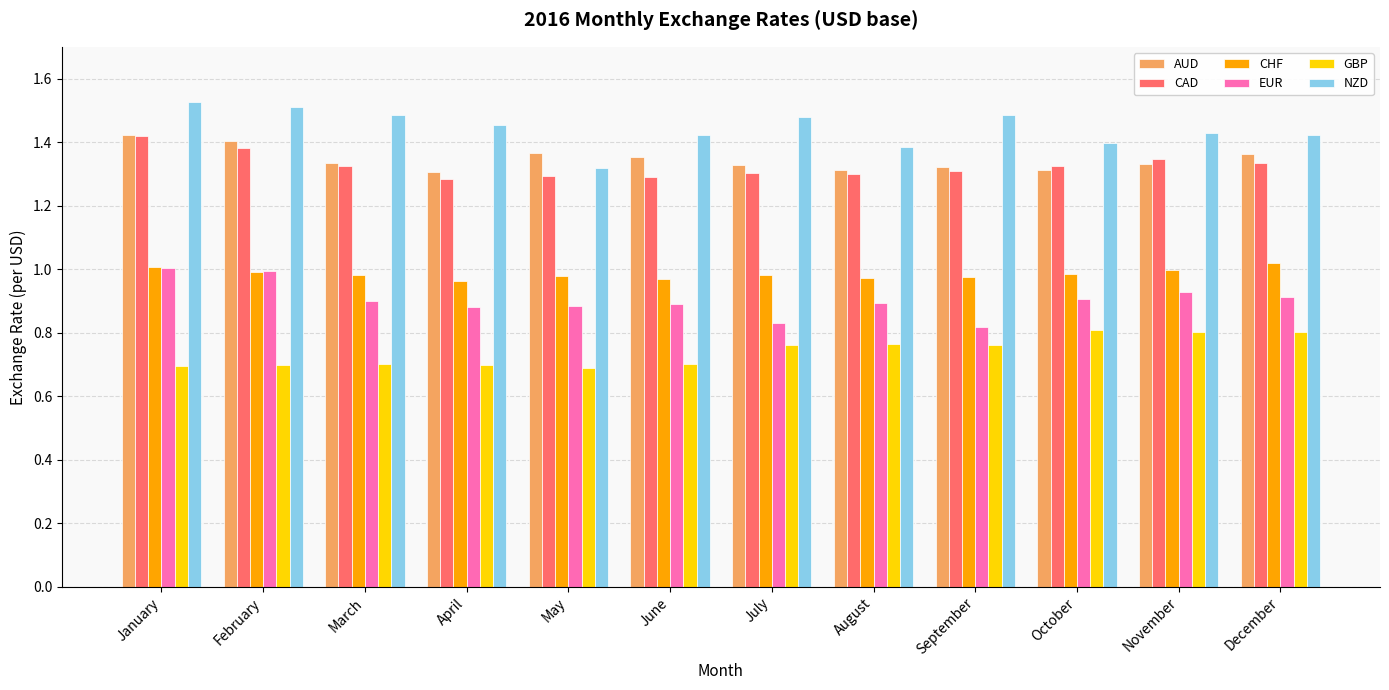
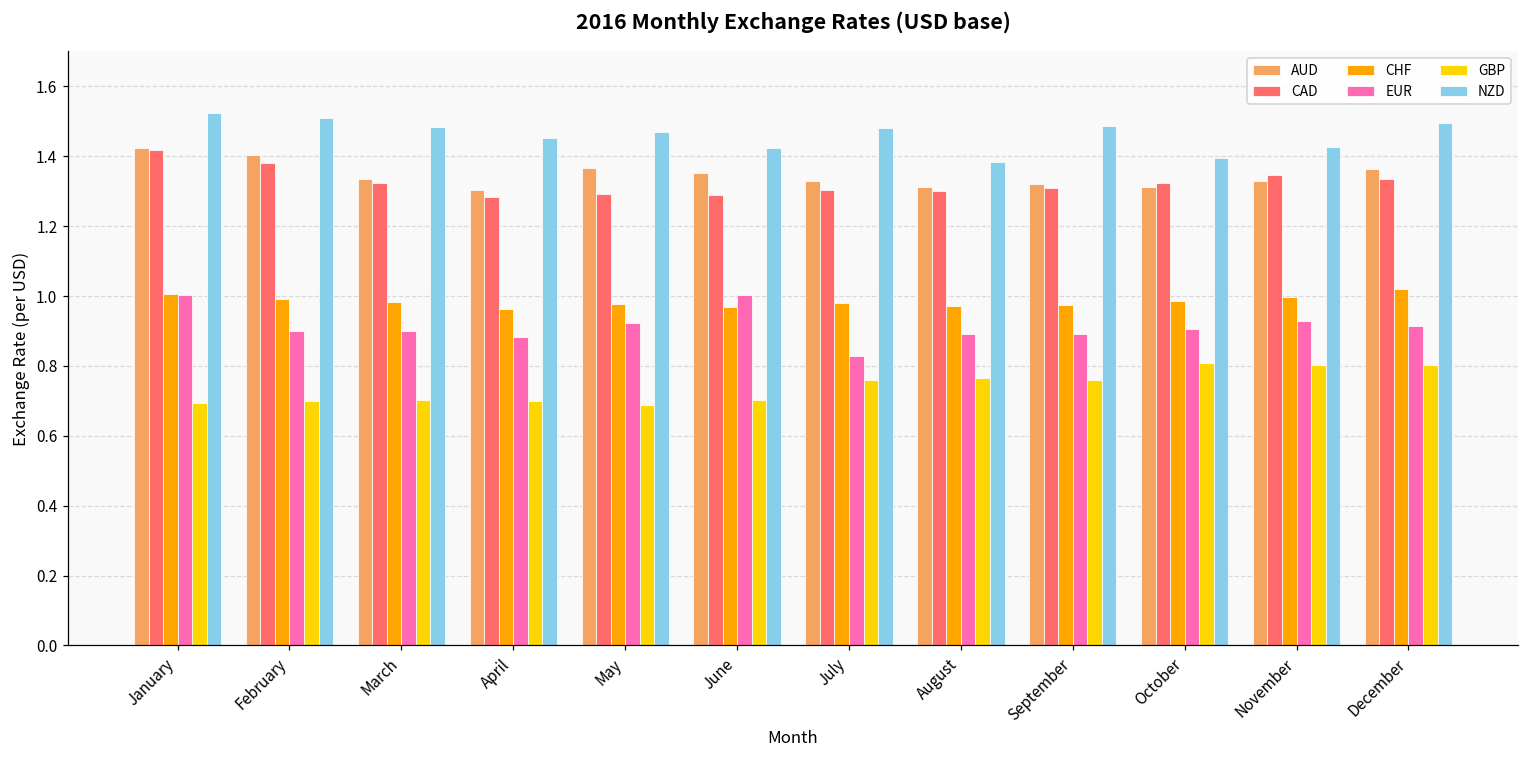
  {
    "EUR": {
      "January": 1.00,
-     "February": 0.99,
+     "February": 0.90,
      "March": 0.90,
      "April": 0.88,
-     "May": 0.88,
-     "June": 0.89,
+     "May": 0.92,
+     "June": 1.00,
      "July": 0.83,
      "August": 0.89,
-     "September": 0.82,
+     "September": 0.89,
      "October": 0.91,
      "November": 0.93,
      "December": 0.91
    },
    "NZD": {
      "January": 1.52,
      "February": 1.51,
      "March": 1.48,
      "April": 1.45,
-     "May": 1.32,
+     "May": 1.47,
      "June": 1.42,
      "July": 1.48,
      "August": 1.38,
      "September": 1.49,
      "October": 1.40,
      "November": 1.43,
-     "December": 1.42
+     "December": 1.49
    }
  }
